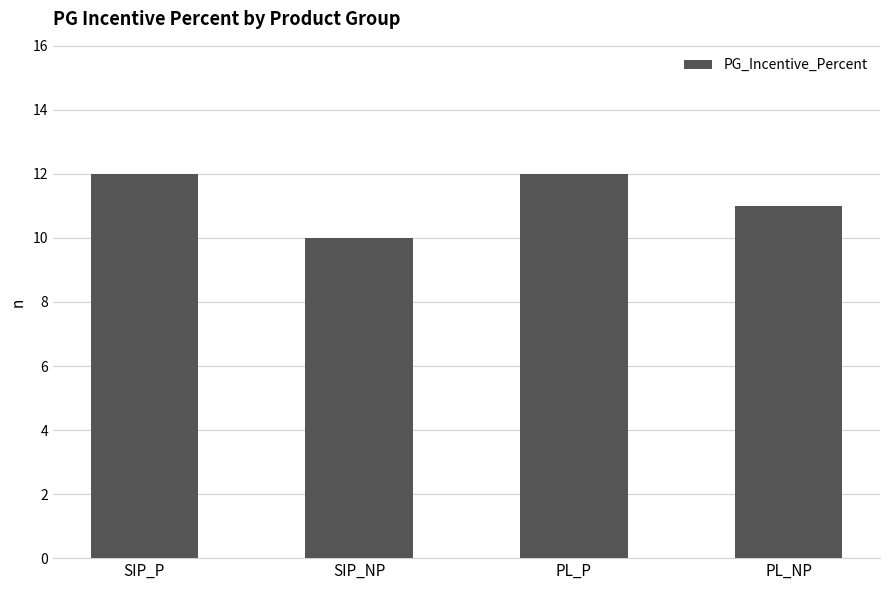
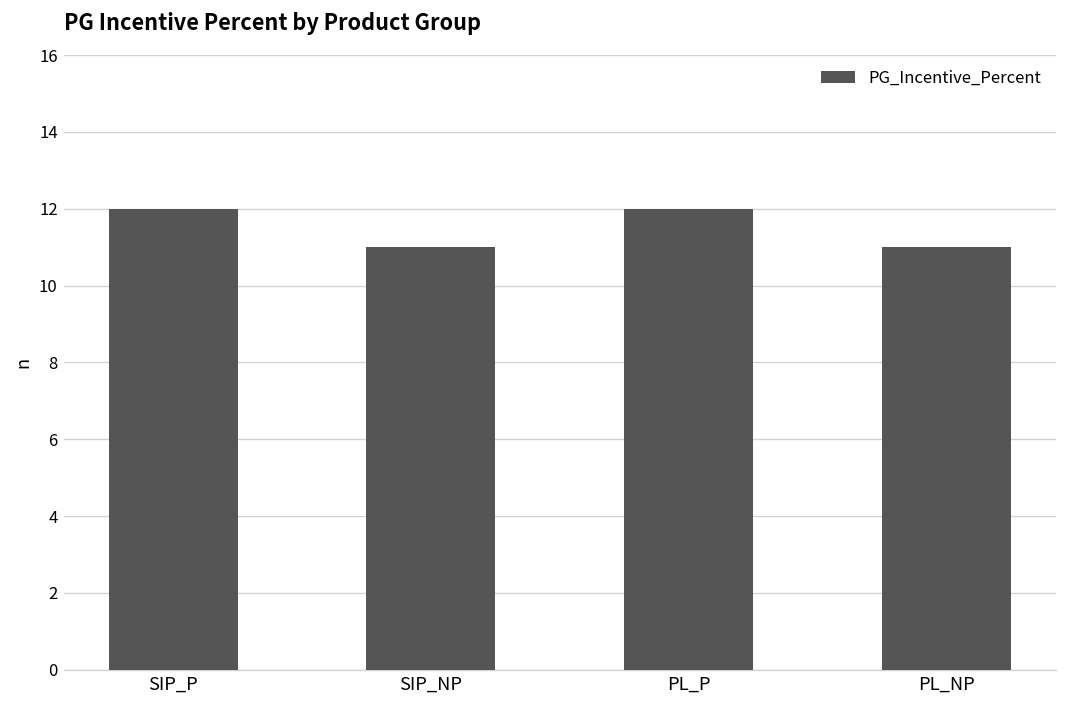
  {
    "SIP_P": 12,
-   "SIP_NP": 10,
+   "SIP_NP": 11,
    "PL_P": 12,
    "PL_NP": 11
  }
